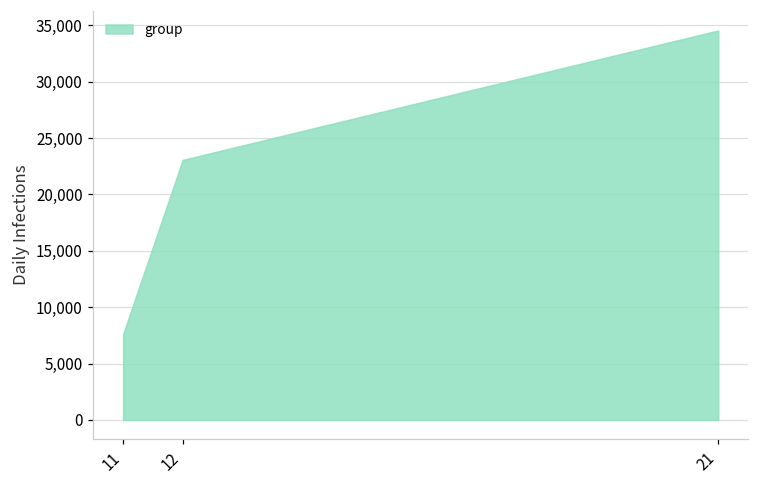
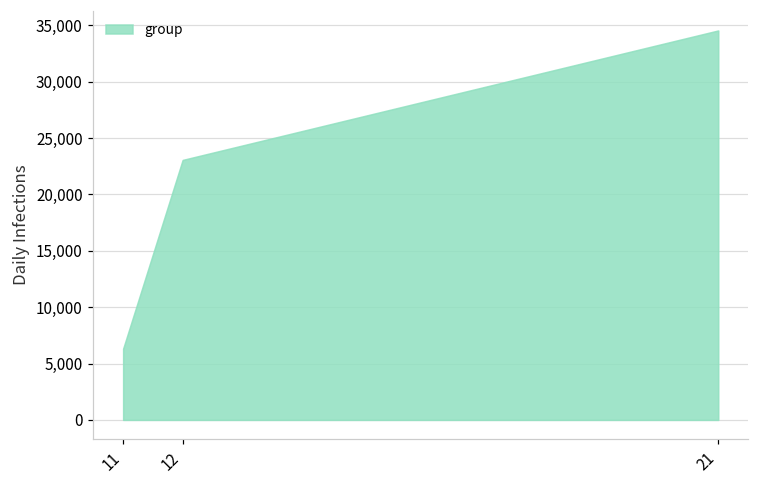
  {
-   "11": "7,600",
+   "11": "6,300",
    "12": "23,100",
    "21": "34,500"
  }
